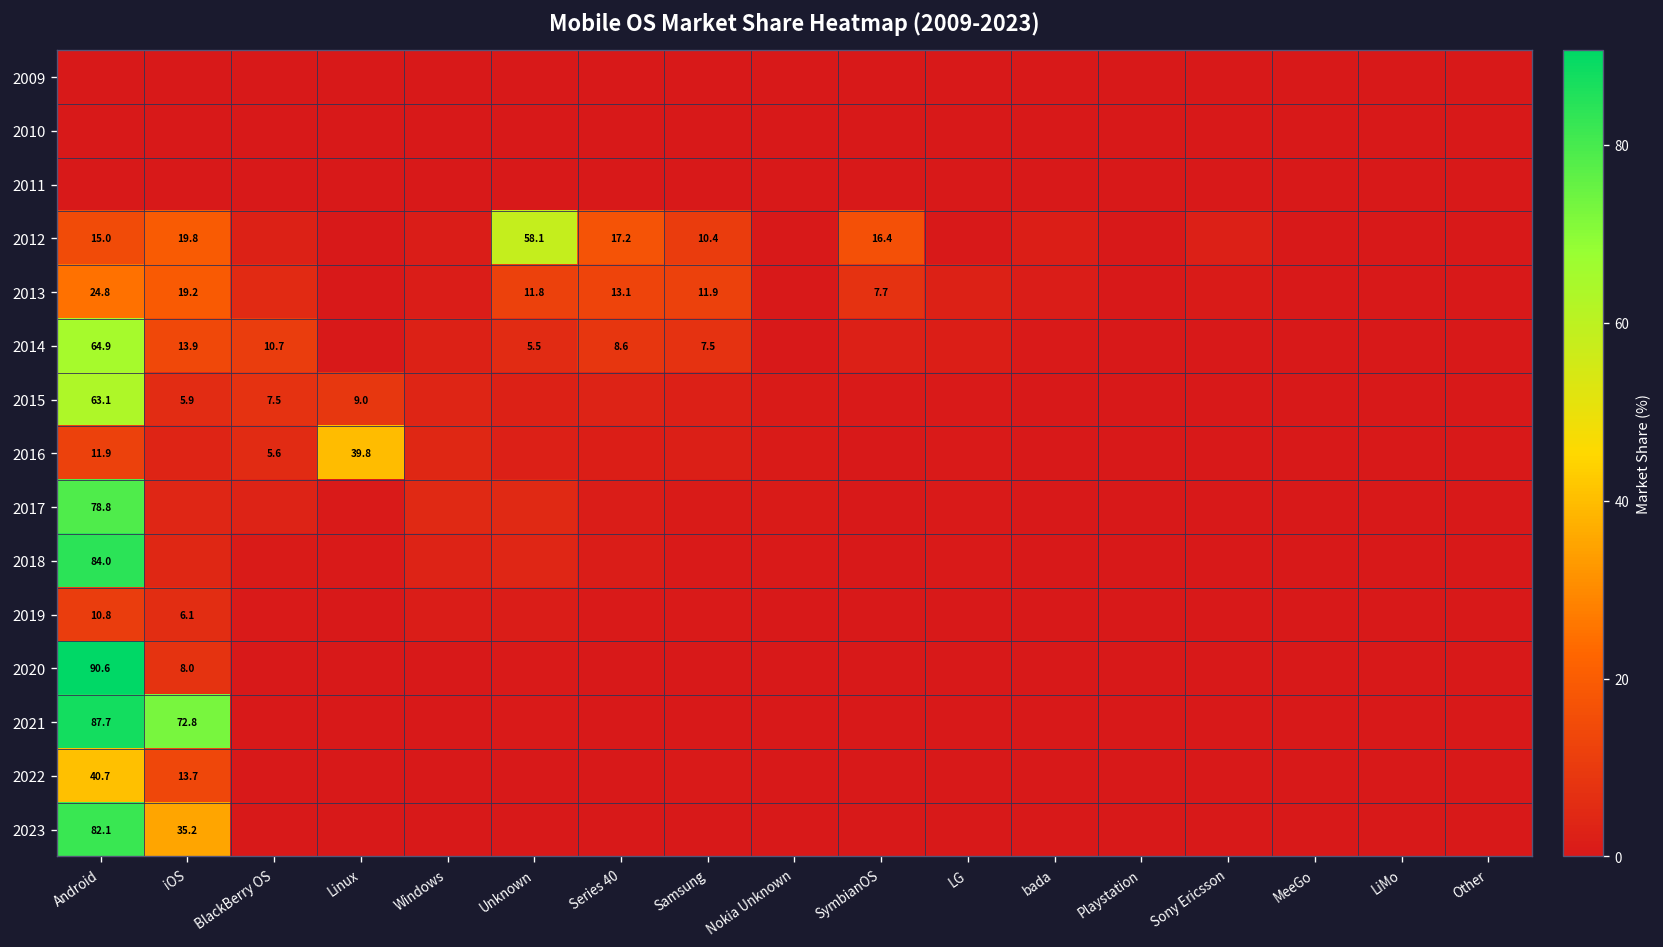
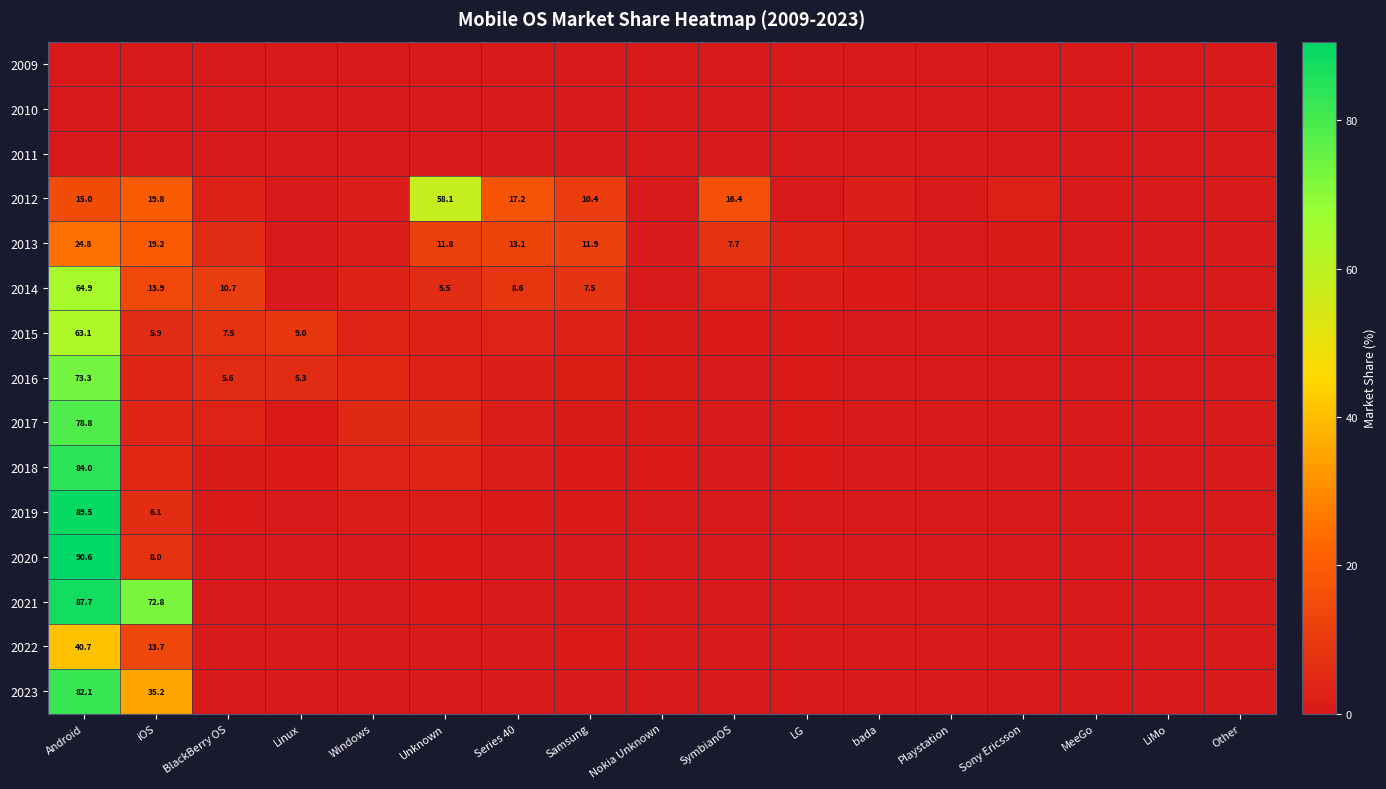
  {
    "2012": {
      "Android": 15.0,
      "iOS": 19.8,
      "Unknown": 58.1,
      "Series 40": 17.2,
      "Samsung": 10.4,
      "SymbianOS": 16.4
    },
    "2013": {
      "Android": 24.8,
      "iOS": 19.2,
      "Unknown": 11.8,
      "Series 40": 13.1,
      "Samsung": 11.9,
      "SymbianOS": 7.7
    },
    "2014": {
      "Android": 64.9,
      "iOS": 13.9,
      "BlackBerry OS": 10.7,
      "Unknown": 5.5,
      "Series 40": 8.6,
      "Samsung": 7.5
    },
    "2015": {
      "Android": 63.1,
      "iOS": 5.9,
      "BlackBerry OS": 7.5,
      "Linux": 9.0
    },
    "2016": {
-     "Android": 11.9,
+     "Android": 73.3,
      "BlackBerry OS": 5.6,
-     "Linux": 39.8
+     "Linux": 5.3
    },
    "2017": {
      "Android": 78.8
    },
    "2018": {
      "Android": 84.0
    },
    "2019": {
-     "Android": 10.8,
+     "Android": 89.5,
      "iOS": 6.1
    },
    "2020": {
      "Android": 90.6,
      "iOS": 8.0
    },
    "2021": {
      "Android": 87.7,
      "iOS": 72.8
    },
    "2022": {
      "Android": 40.7,
      "iOS": 13.7
    },
    "2023": {
      "Android": 82.1,
      "iOS": 35.2
    }
  }
